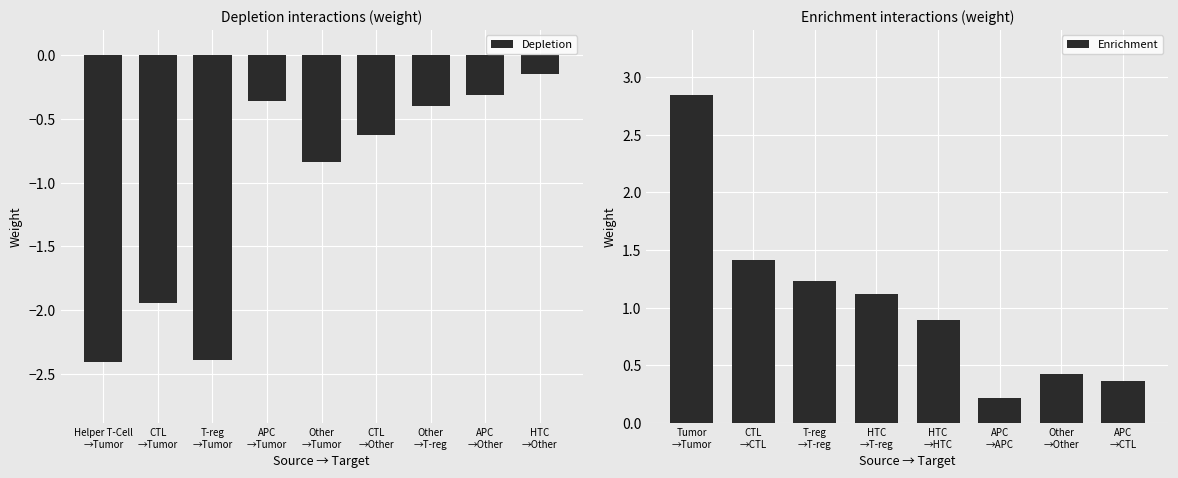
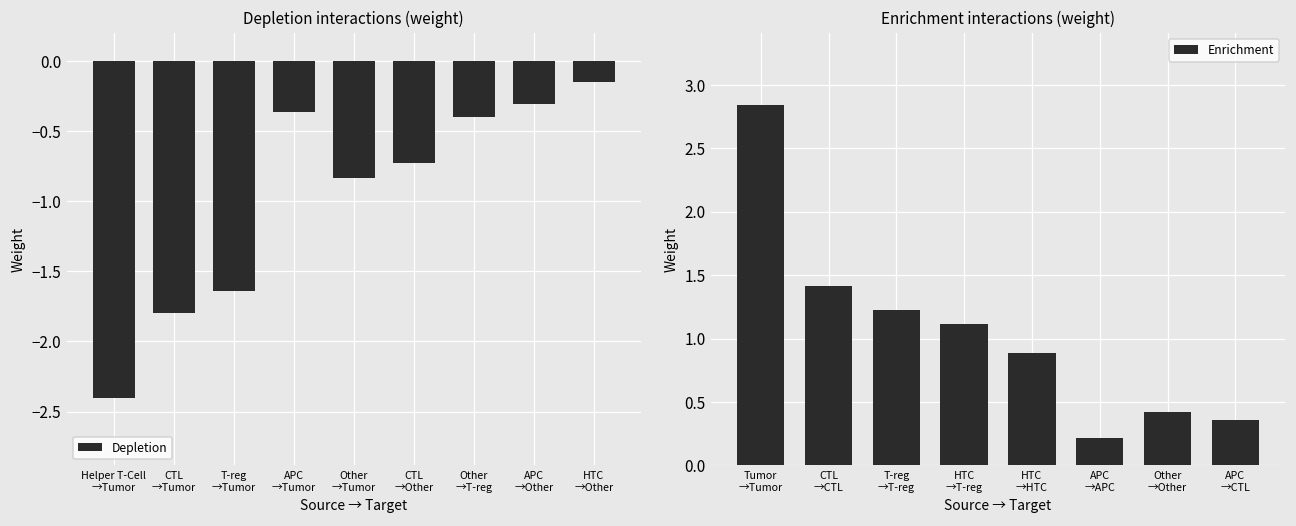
  {
    "Depletion interactions (weight)": {
      "Helper T-Cell →Tumor": -2.40,
-     "CTL →Tumor": -1.94,
-     "T-reg →Tumor": -2.39,
+     "CTL →Tumor": -1.80,
+     "T-reg →Tumor": -1.64,
      "APC →Tumor": -0.36,
      "Other →Tumor": -0.83,
-     "CTL →Other": -0.63,
+     "CTL →Other": -0.73,
      "Other →T-reg": -0.40,
      "APC →Other": -0.31,
      "HTC →Other": -0.15
    },
    "Enrichment interactions (weight)": {
      "Tumor →Tumor": 2.84,
      "CTL →CTL": 1.41,
      "T-reg →T-reg": 1.23,
      "HTC →T-reg": 1.12,
      "HTC →HTC": 0.89,
      "APC →APC": 0.21,
      "Other →Other": 0.42,
      "APC →CTL": 0.36
    }
  }
